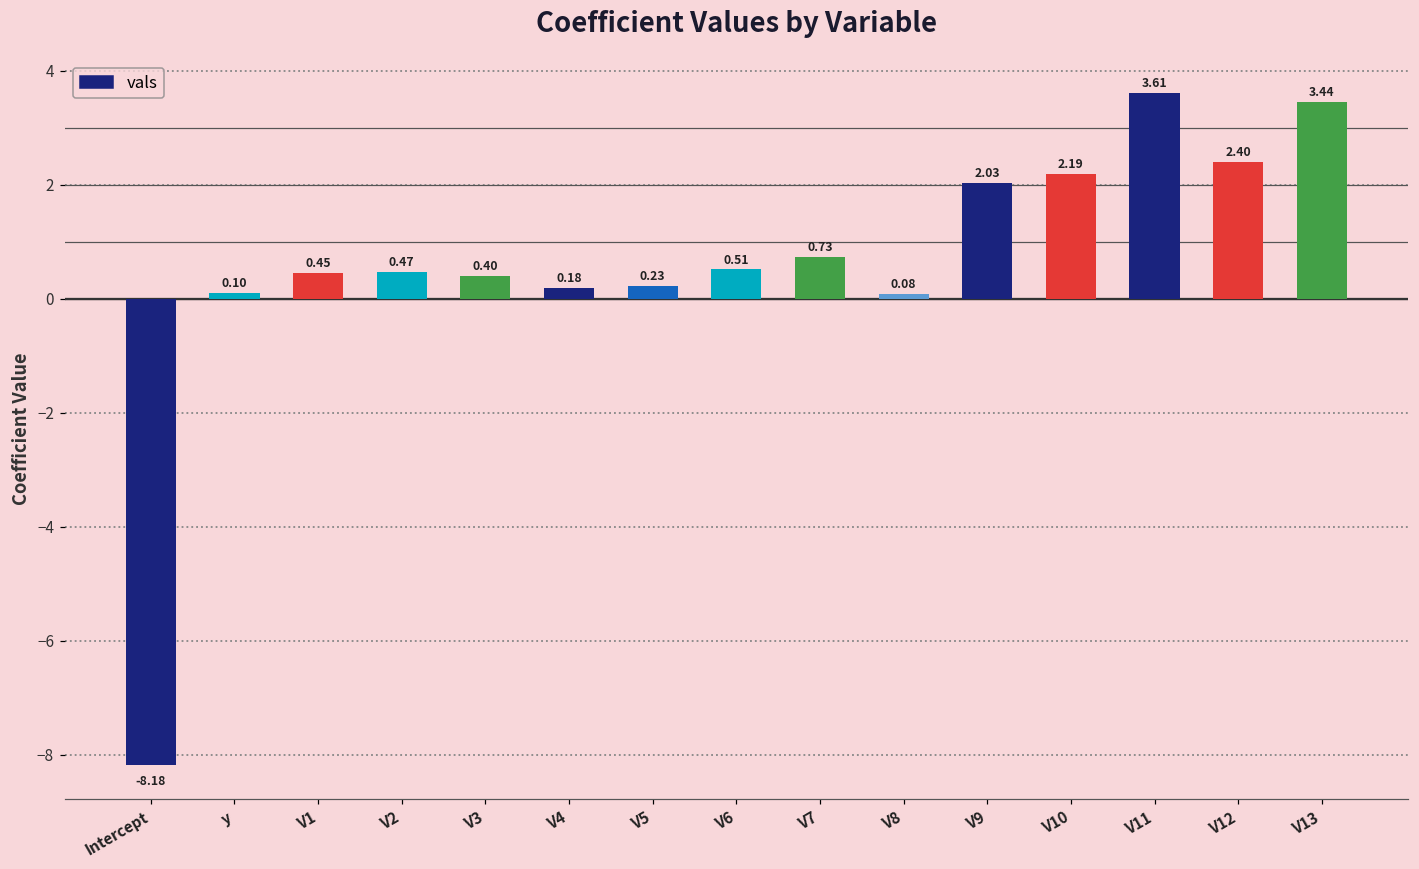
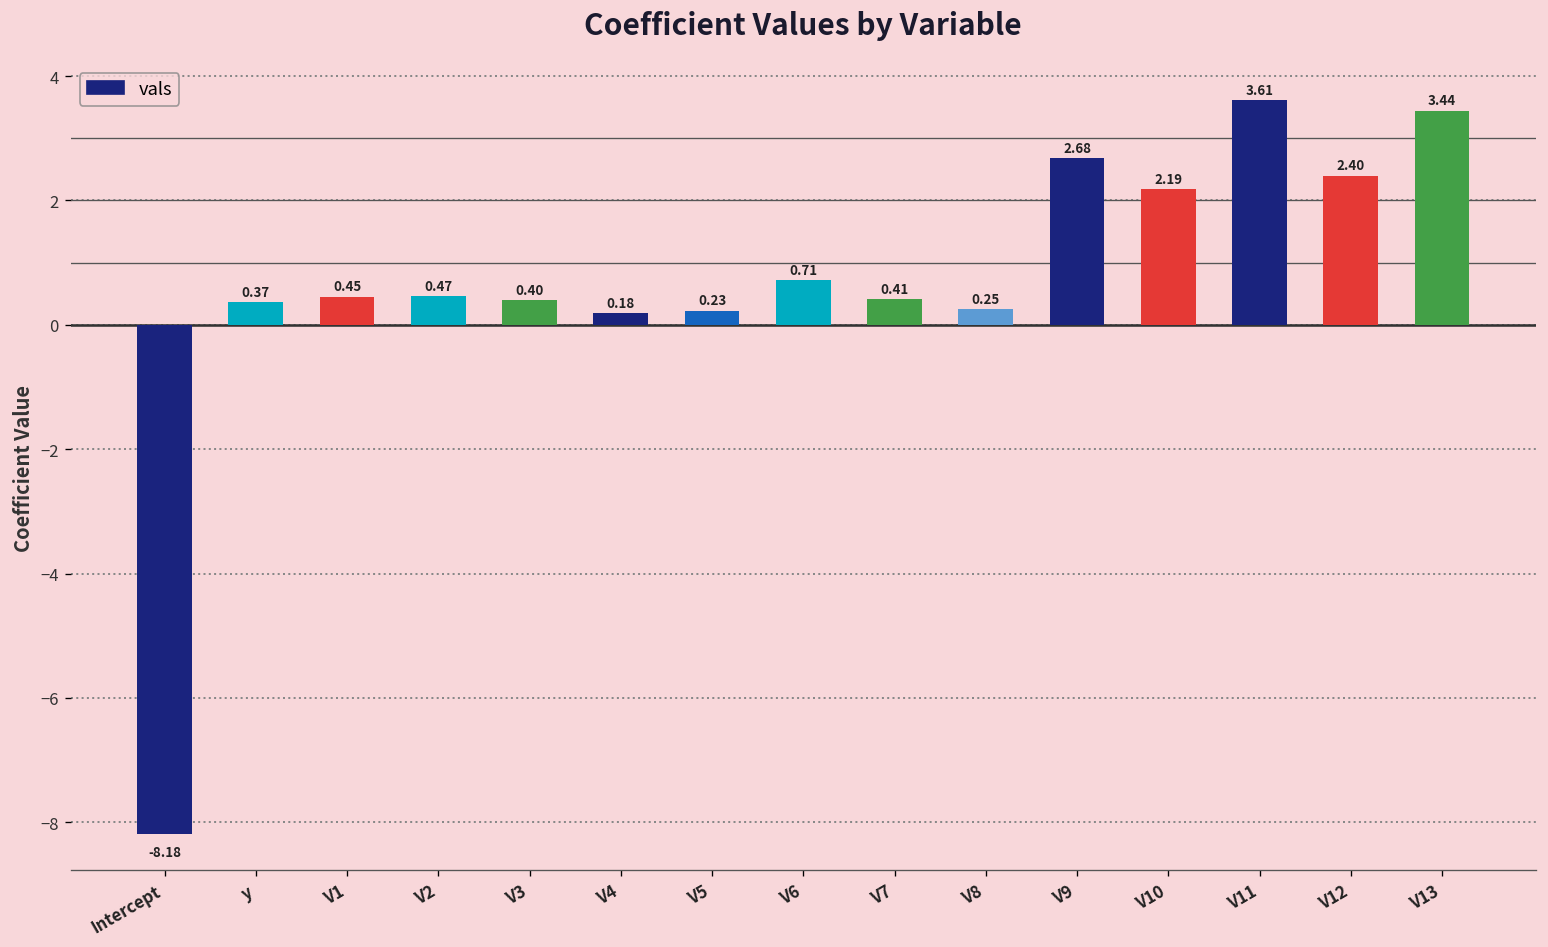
  {
    "Intercept": -8.18,
-   "y": 0.10,
+   "y": 0.37,
    "V1": 0.45,
    "V2": 0.47,
    "V3": 0.40,
    "V4": 0.18,
    "V5": 0.23,
-   "V6": 0.51,
-   "V7": 0.73,
-   "V8": 0.08,
-   "V9": 2.03,
+   "V6": 0.71,
+   "V7": 0.41,
+   "V8": 0.25,
+   "V9": 2.68,
    "V10": 2.19,
    "V11": 3.61,
    "V12": 2.40,
    "V13": 3.44
  }
